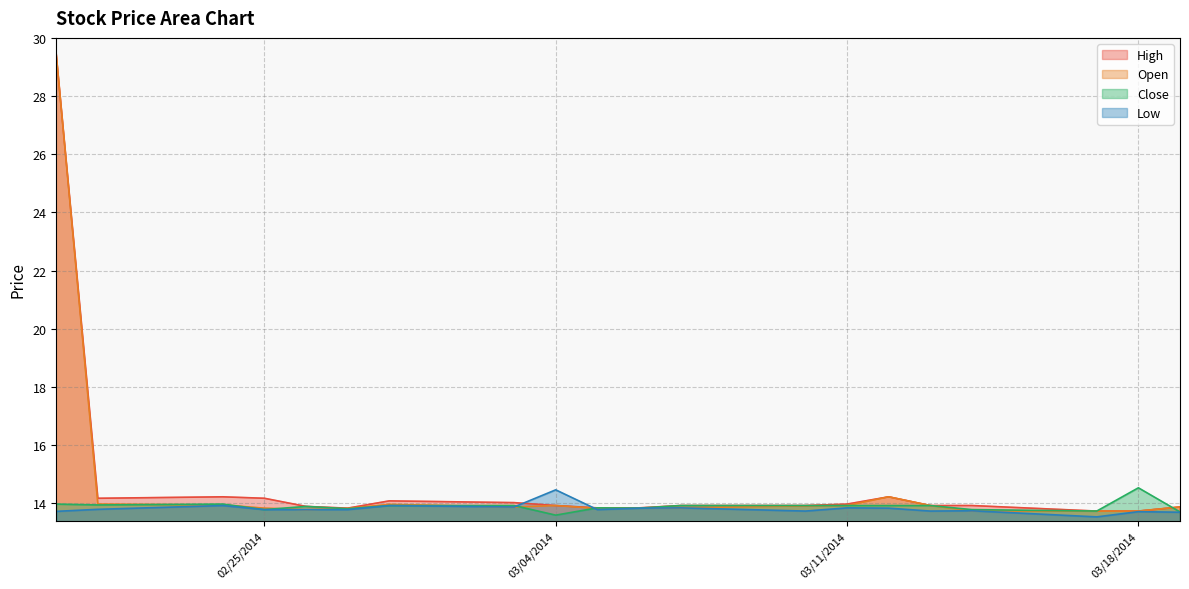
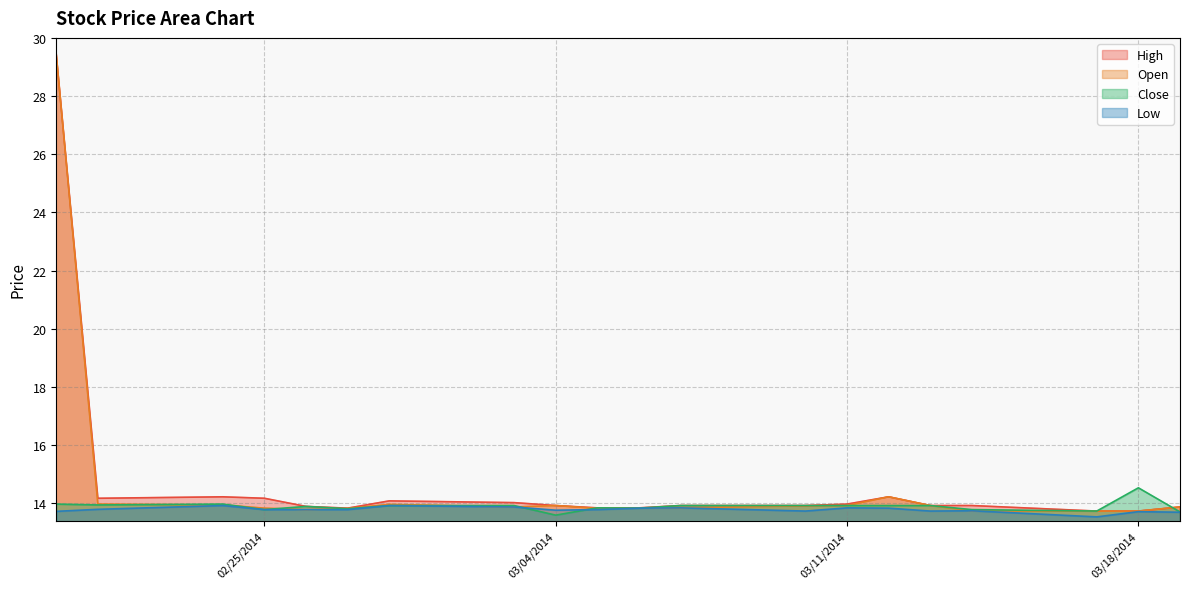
  {
    "Close": {
      "03/04/2014": 13.6,
      "03/18/2014": 14.5
    },
    "Low": {
-     "03/04/2014": 14.5
+     "03/04/2014": 13.8
    }
  }
